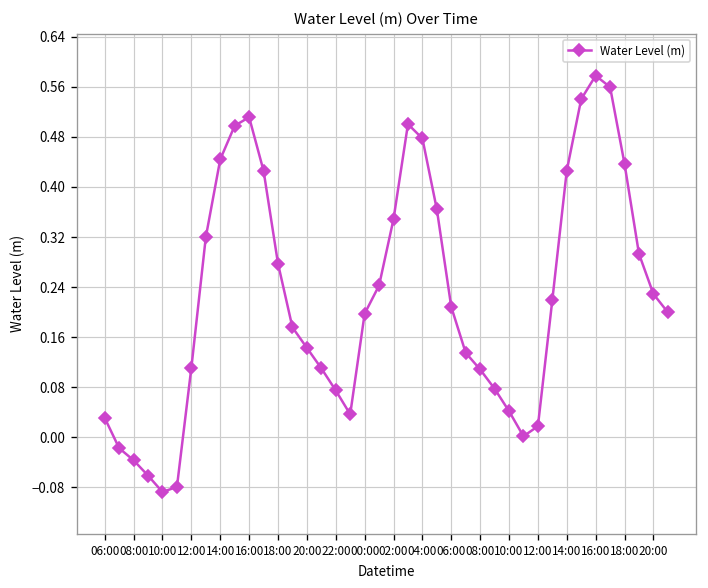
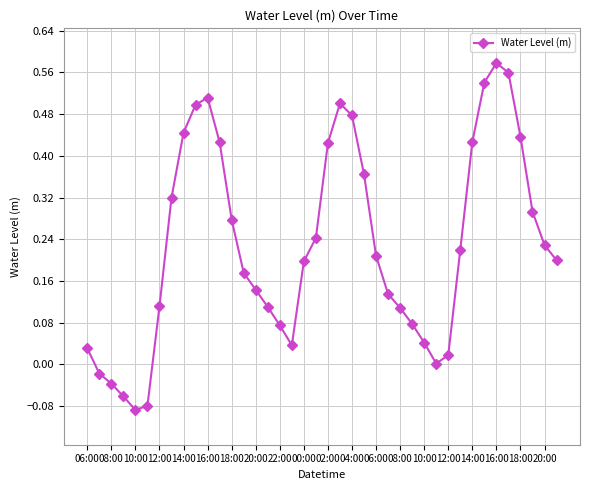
  {
    "22:00": 0.07,
    "00:00": 0.20,
-   "02:00": 0.35,
+   "02:00": 0.42,
    "04:00": 0.48
  }
